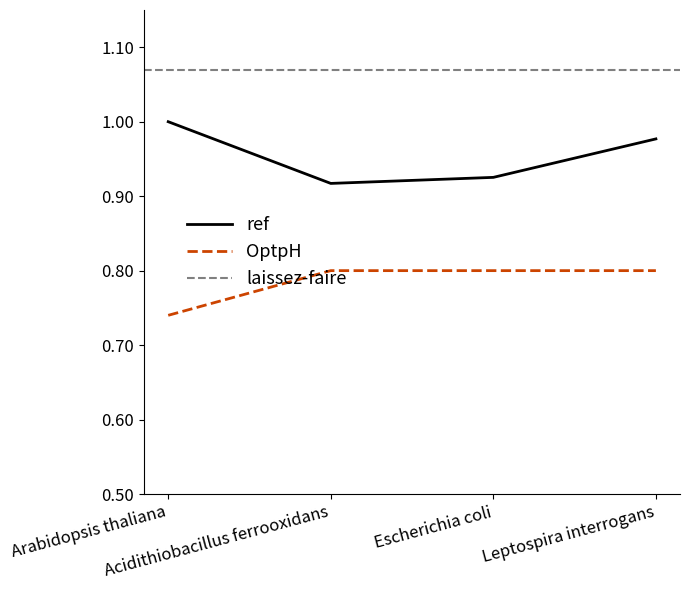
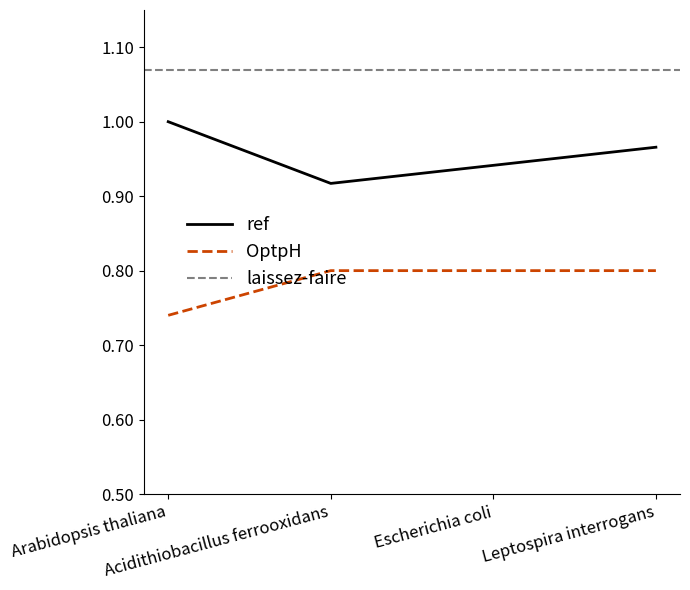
  {
    "ref": {
      "Arabidopsis thaliana": 1.00,
      "Acidithiobacillus ferrooxidans": 0.92,
-     "Escherichia coli": 0.93,
-     "Leptospira interrogans": 0.98
+     "Escherichia coli": 0.94,
+     "Leptospira interrogans": 0.97
    },
    "OptpH": {
      "Arabidopsis thaliana": 0.74,
      "Acidithiobacillus ferrooxidans": 0.80,
      "Escherichia coli": 0.80,
      "Leptospira interrogans": 0.80
    }
  }
